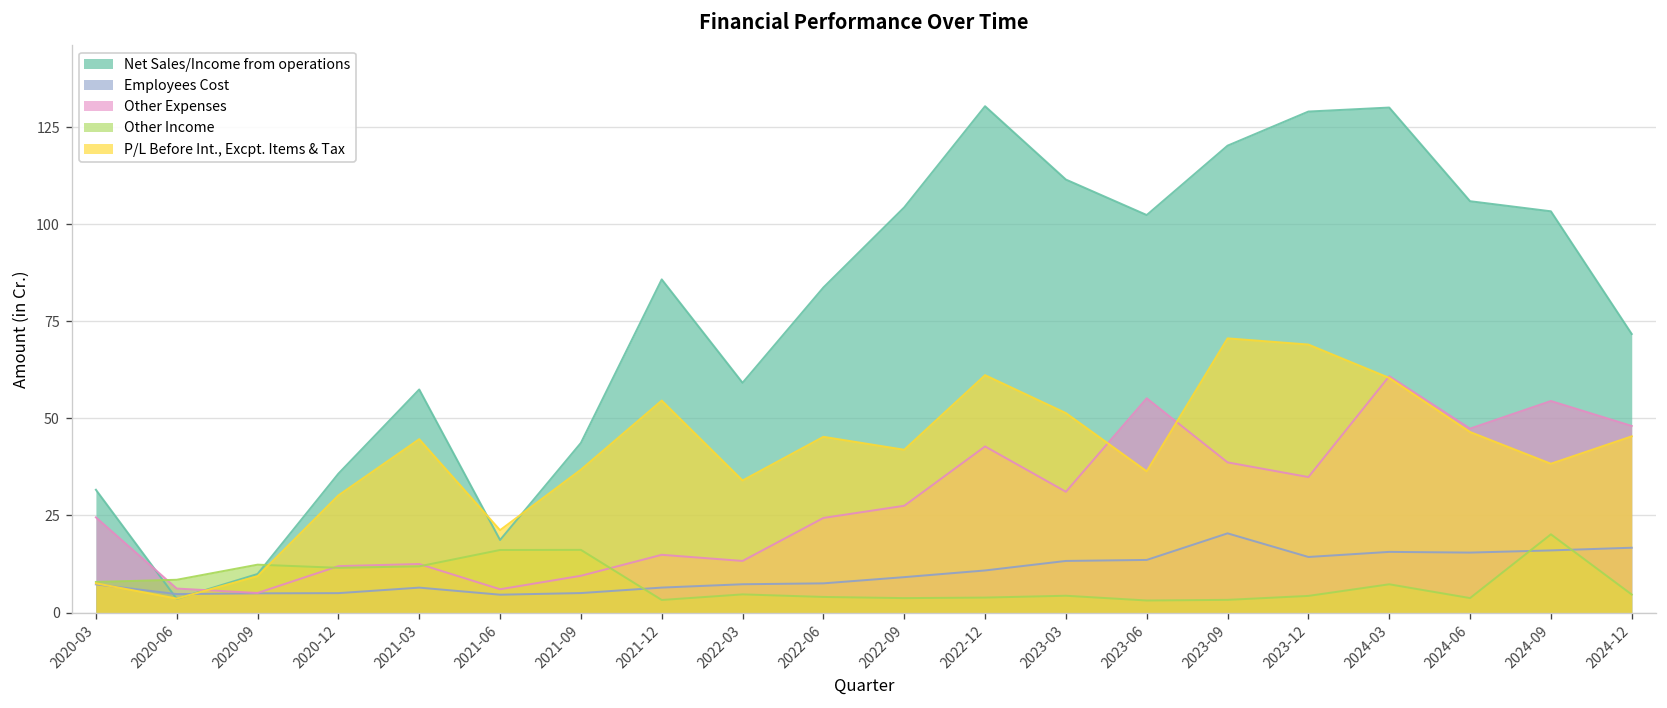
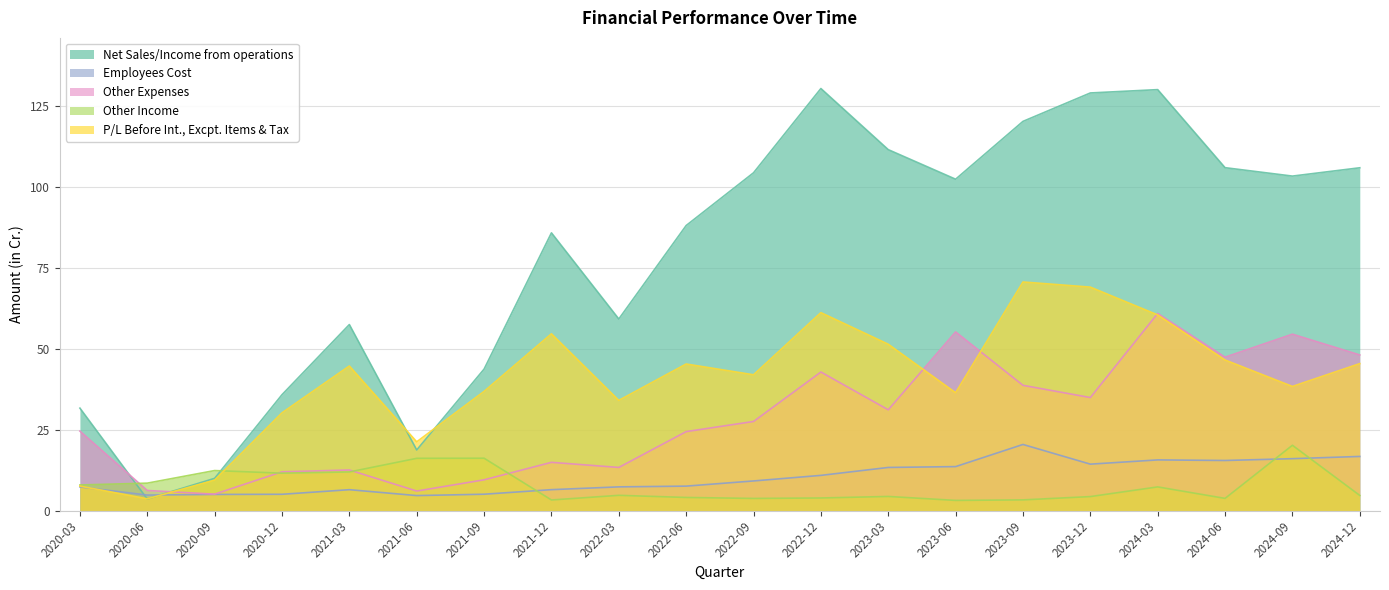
  {
    "Net Sales/Income from operations": {
      "2020-03": 32,
      "2020-12": 36,
      "2021-03": 57,
      "2021-06": 19,
      "2021-09": 44,
      "2021-12": 86,
      "2022-03": 59,
-     "2022-06": 84,
+     "2022-06": 88,
      "2022-09": 104,
      "2022-12": 130,
      "2023-03": 111,
      "2023-06": 102,
      "2023-09": 120,
      "2023-12": 129,
      "2024-03": 130,
      "2024-06": 106,
      "2024-09": 103,
-     "2024-12": 72
+     "2024-12": 106
    },
    "Employees Cost": {
      "2020-06": 5,
      "2020-12": 5,
      "2021-03": 6,
      "2021-06": 5,
      "2021-09": 5,
      "2021-12": 6,
      "2022-03": 7,
      "2022-06": 8,
      "2022-09": 9,
      "2022-12": 11,
      "2023-03": 13,
      "2023-06": 14,
      "2023-09": 20,
      "2023-12": 14,
      "2024-03": 16,
      "2024-06": 15,
      "2024-09": 16,
      "2024-12": 17
    },
    "Other Expenses": {
      "2020-03": 25,
      "2020-06": 6,
      "2021-06": 6,
      "2021-09": 9,
      "2021-12": 15,
      "2022-03": 13,
      "2022-06": 24,
      "2022-09": 28,
      "2022-12": 43,
      "2023-03": 31,
      "2023-06": 55,
      "2023-09": 39,
      "2023-12": 35,
      "2024-06": 47,
      "2024-09": 54,
      "2024-12": 48
    },
    "Other Income": {
      "2020-06": 8,
      "2020-09": 12,
      "2021-06": 16,
      "2021-09": 16,
      "2021-12": 3,
      "2022-03": 5,
      "2022-06": 4,
      "2022-09": 4,
      "2022-12": 4,
      "2023-03": 4,
      "2023-06": 3,
      "2023-09": 3,
      "2023-12": 4,
      "2024-03": 7,
      "2024-06": 4,
      "2024-09": 20,
      "2024-12": 5
    },
    "P/L Before Int., Excpt. Items & Tax": {
      "2020-12": 30,
      "2021-03": 45,
      "2021-06": 21,
      "2021-09": 37,
      "2021-12": 55,
      "2022-03": 34,
      "2022-06": 45,
      "2022-09": 42,
      "2022-12": 61,
      "2023-03": 51,
      "2023-06": 36,
      "2023-09": 71,
      "2023-12": 69,
      "2024-06": 46,
      "2024-09": 38,
      "2024-12": 45
    }
  }
